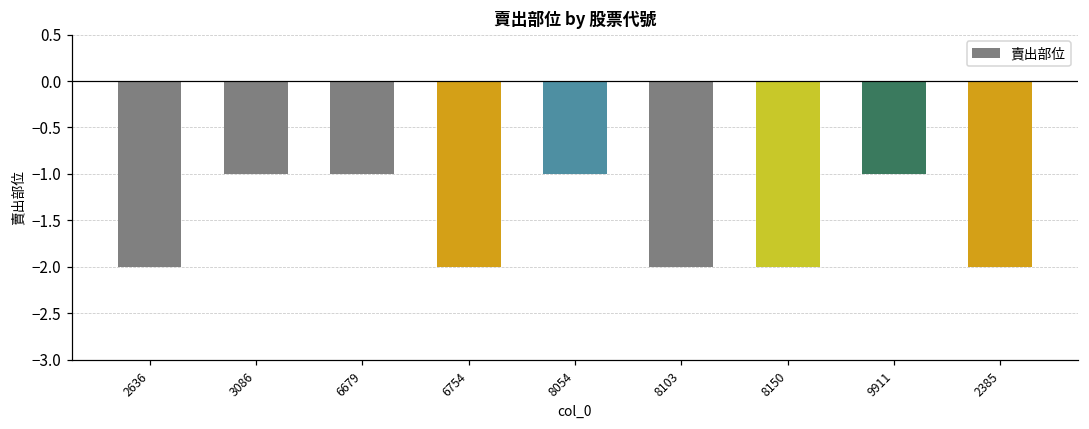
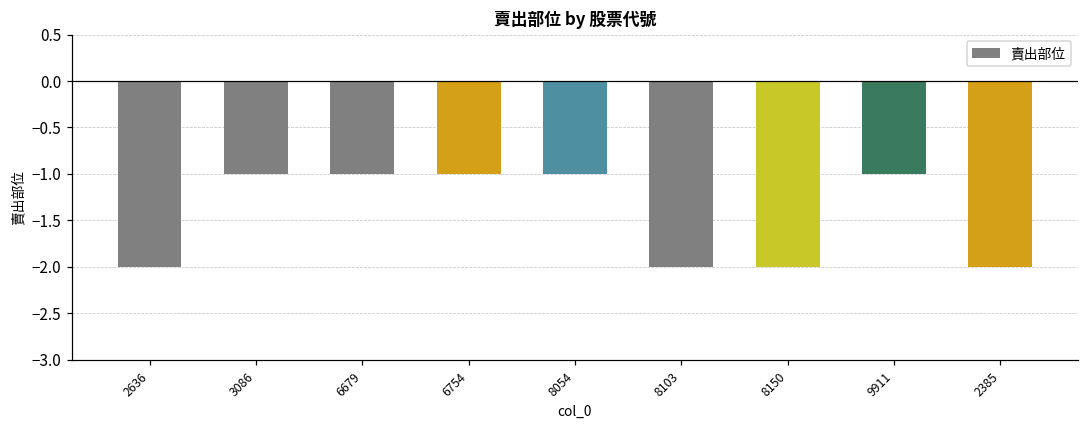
  {
    "2636": -2,
    "3086": -1,
    "6679": -1,
-   "6754": -2,
+   "6754": -1,
    "8054": -1,
    "8103": -2,
    "8150": -2,
    "9911": -1,
    "2385": -2
  }
